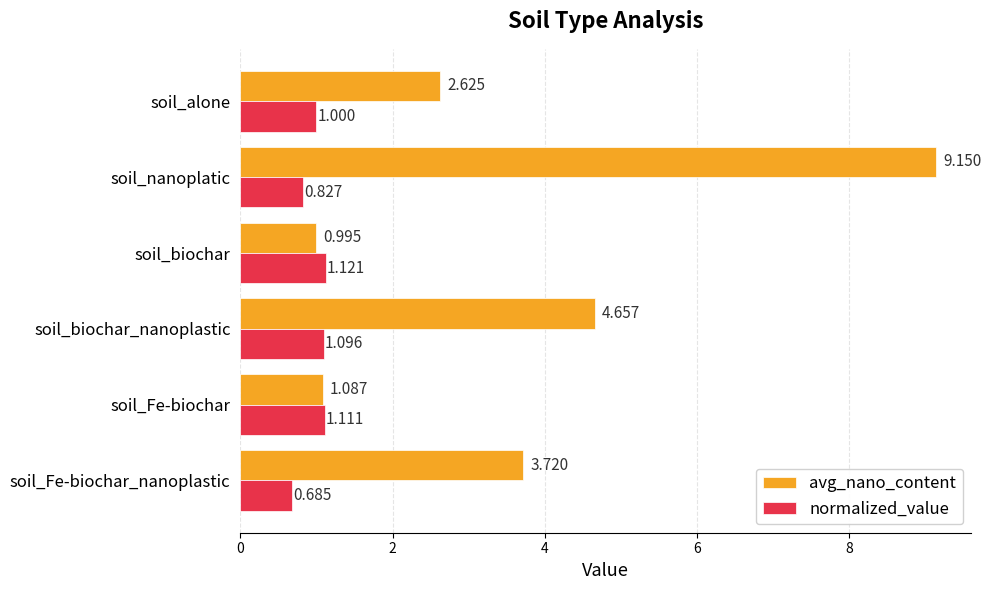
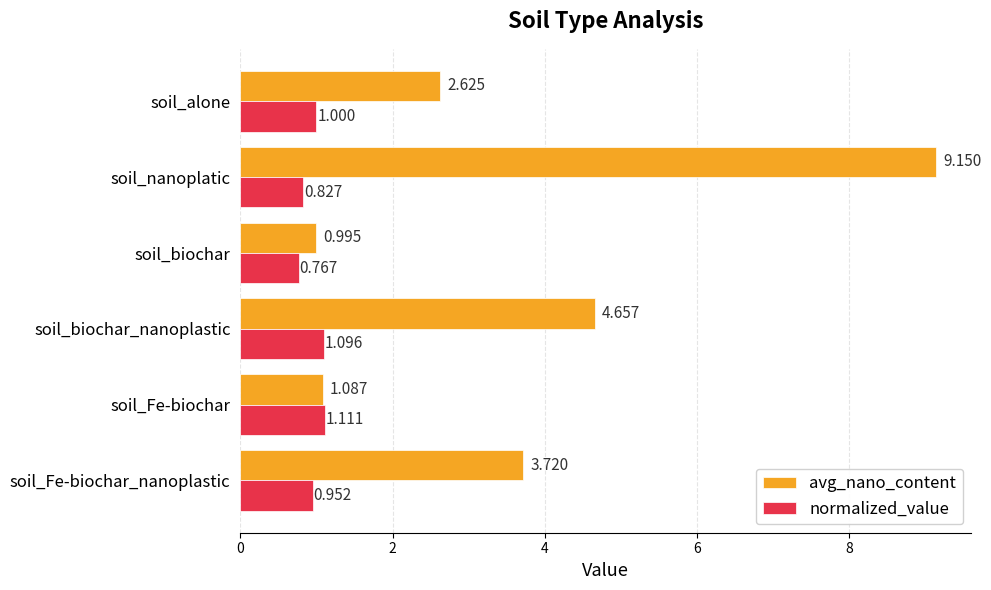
  {
    "avg_nano_content": {
      "soil_alone": 2.625,
      "soil_nanoplatic": 9.150,
      "soil_biochar": 0.995,
      "soil_biochar_nanoplastic": 4.657,
      "soil_Fe-biochar": 1.087,
      "soil_Fe-biochar_nanoplastic": 3.720
    },
    "normalized_value": {
      "soil_alone": 1.000,
      "soil_nanoplatic": 0.827,
-     "soil_biochar": 1.121,
+     "soil_biochar": 0.767,
      "soil_biochar_nanoplastic": 1.096,
      "soil_Fe-biochar": 1.111,
-     "soil_Fe-biochar_nanoplastic": 0.685
+     "soil_Fe-biochar_nanoplastic": 0.952
    }
  }
